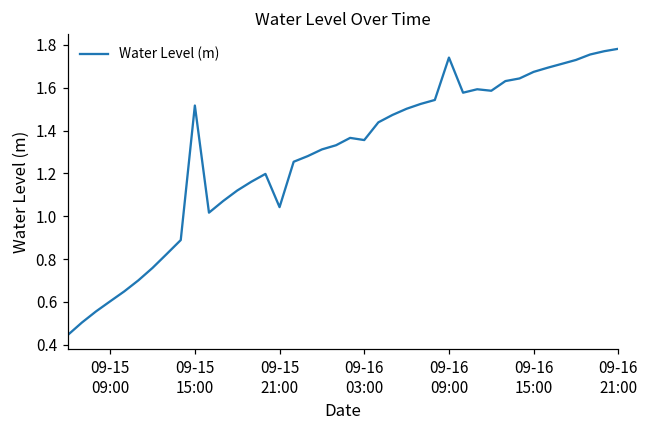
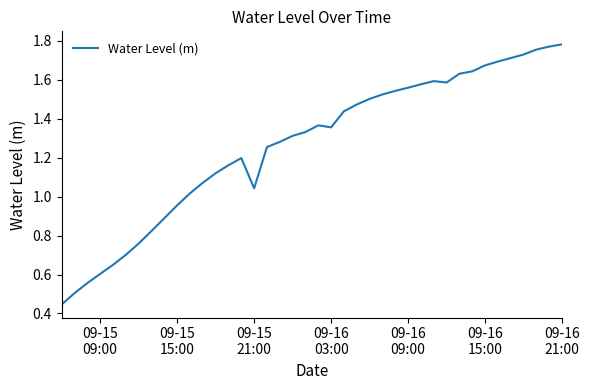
  {
    "09-15 09:00": 0.60,
-   "09-15 15:00": 1.52,
+   "09-15 15:00": 0.96,
    "09-15 21:00": 1.04,
    "09-16 03:00": 1.36,
-   "09-16 09:00": 1.74,
+   "09-16 09:00": 1.56,
    "09-16 15:00": 1.67,
    "09-16 21:00": 1.78
  }
